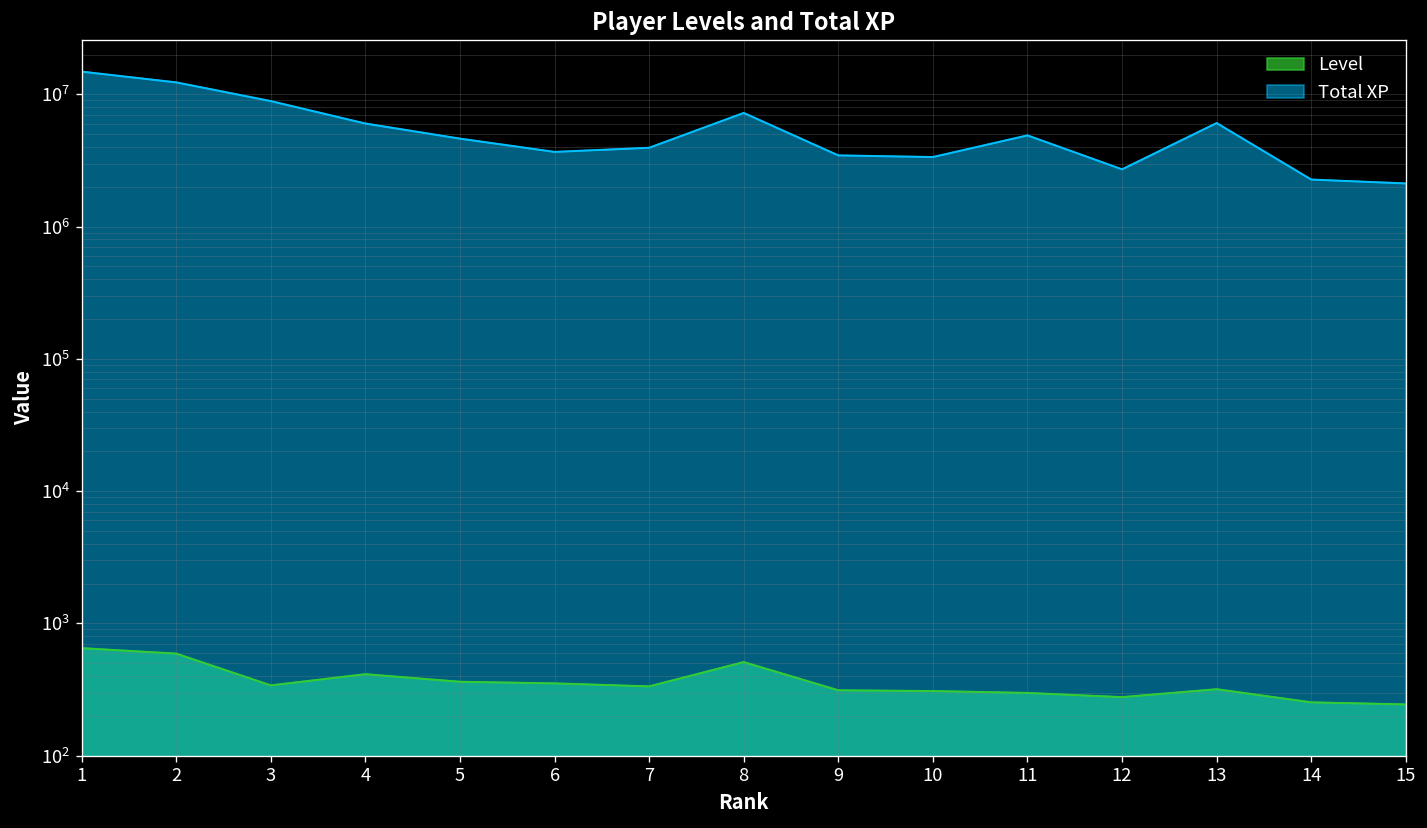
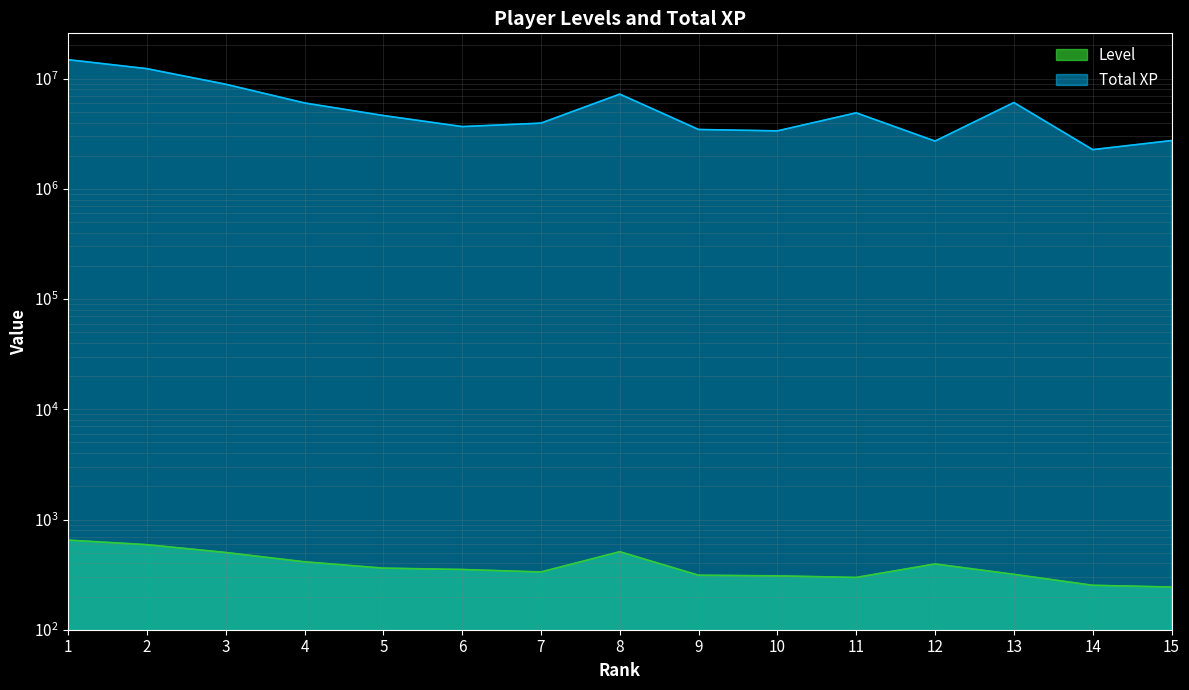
  {
    "Level": {
      "1": 700,
      "2": 600,
-     "3": 340,
+     "3": 500,
      "4": 410,
      "5": 360,
      "6": 350,
      "7": 330,
      "8": 500,
      "9": 310,
      "10": 310,
      "11": 300,
-     "12": 280,
+     "12": 400,
      "13": 320,
      "14": 250,
      "15": 240
    },
    "Total XP": {
      "1": 15000000,
      "2": 12000000,
      "3": 9000000,
      "4": 6000000,
      "5": 4600000,
      "6": 3700000,
      "7": 3900000,
      "8": 7000000,
      "9": 3500000,
      "10": 3400000,
      "11": 5000000,
      "12": 2700000,
      "13": 6000000,
      "14": 2300000,
-     "15": 2100000
+     "15": 2700000
    }
  }
